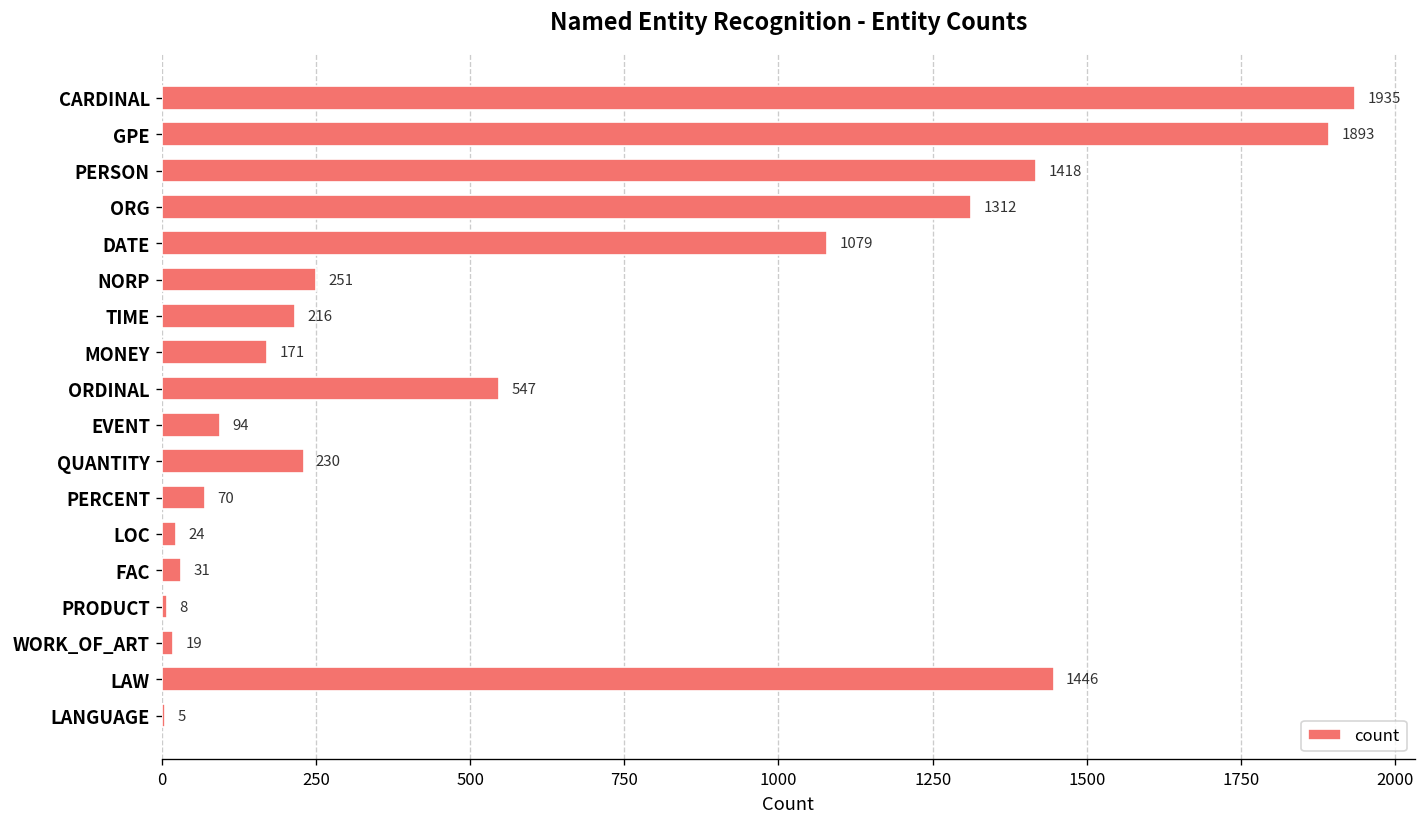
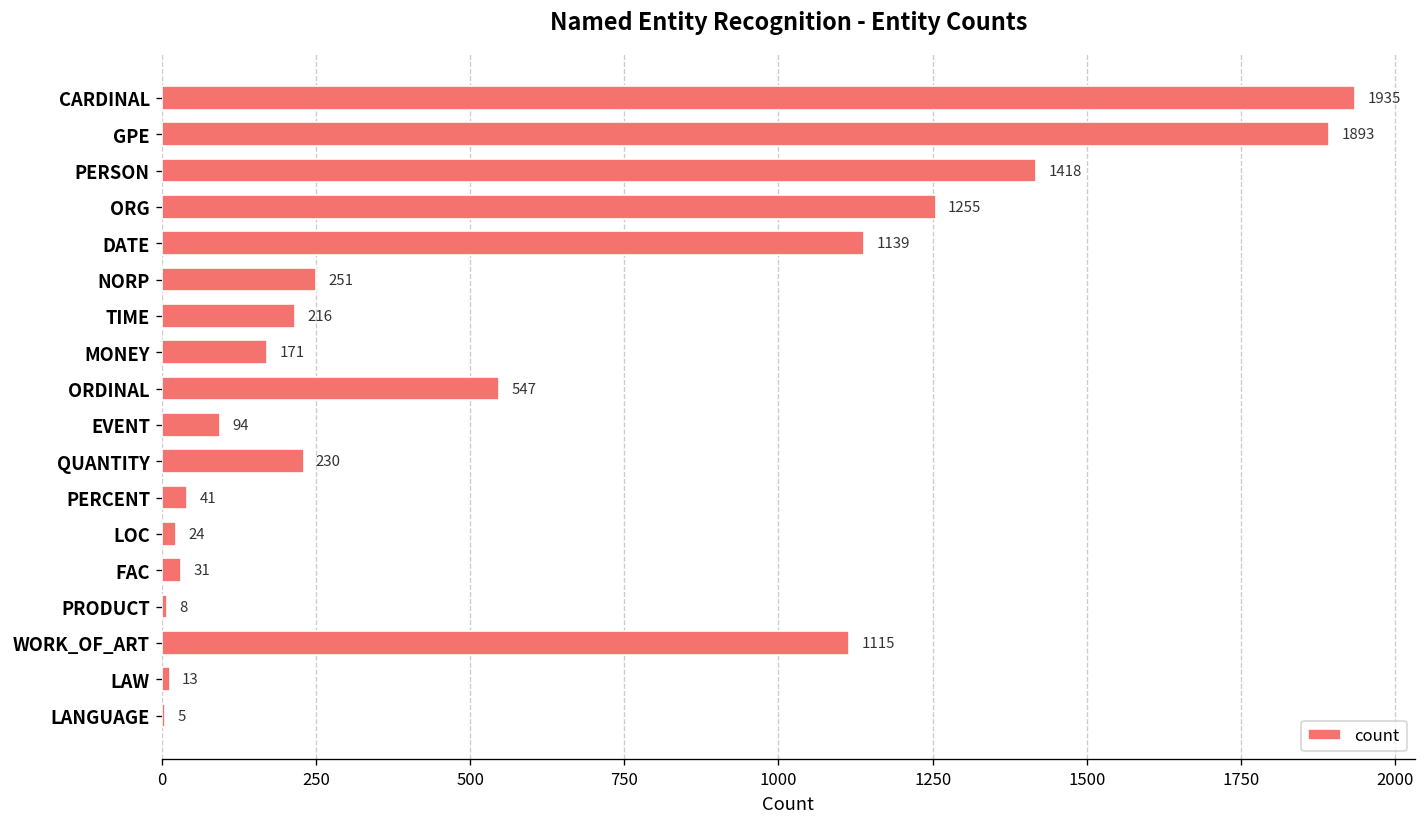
  {
    "CARDINAL": 1935,
    "GPE": 1893,
    "PERSON": 1418,
-   "ORG": 1312,
-   "DATE": 1079,
+   "ORG": 1255,
+   "DATE": 1139,
    "NORP": 251,
    "TIME": 216,
    "MONEY": 171,
    "ORDINAL": 547,
    "EVENT": 94,
    "QUANTITY": 230,
-   "PERCENT": 70,
+   "PERCENT": 41,
    "LOC": 24,
    "FAC": 31,
    "PRODUCT": 8,
-   "WORK_OF_ART": 19,
-   "LAW": 1446,
+   "WORK_OF_ART": 1115,
+   "LAW": 13,
    "LANGUAGE": 5
  }
